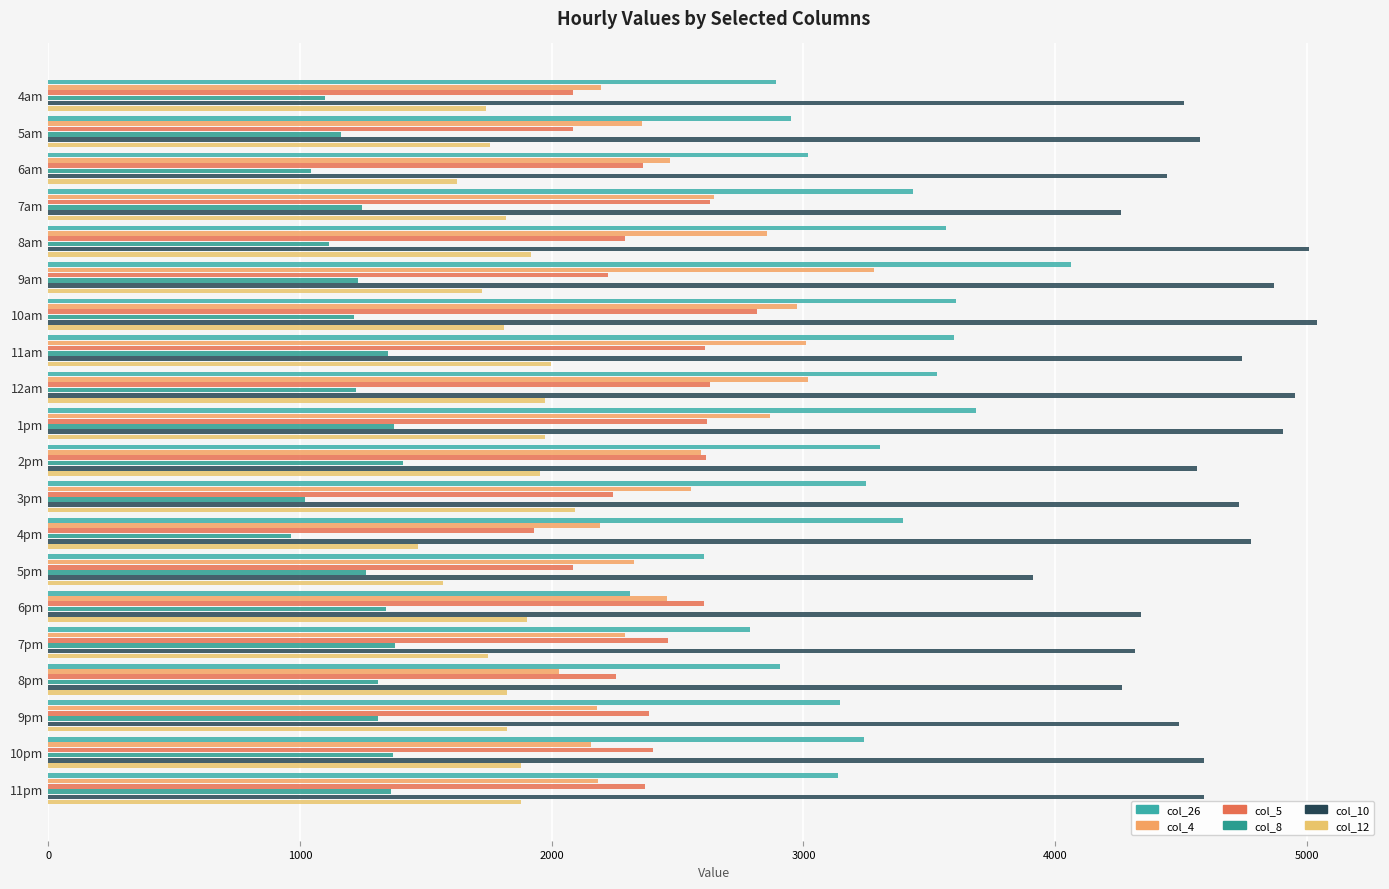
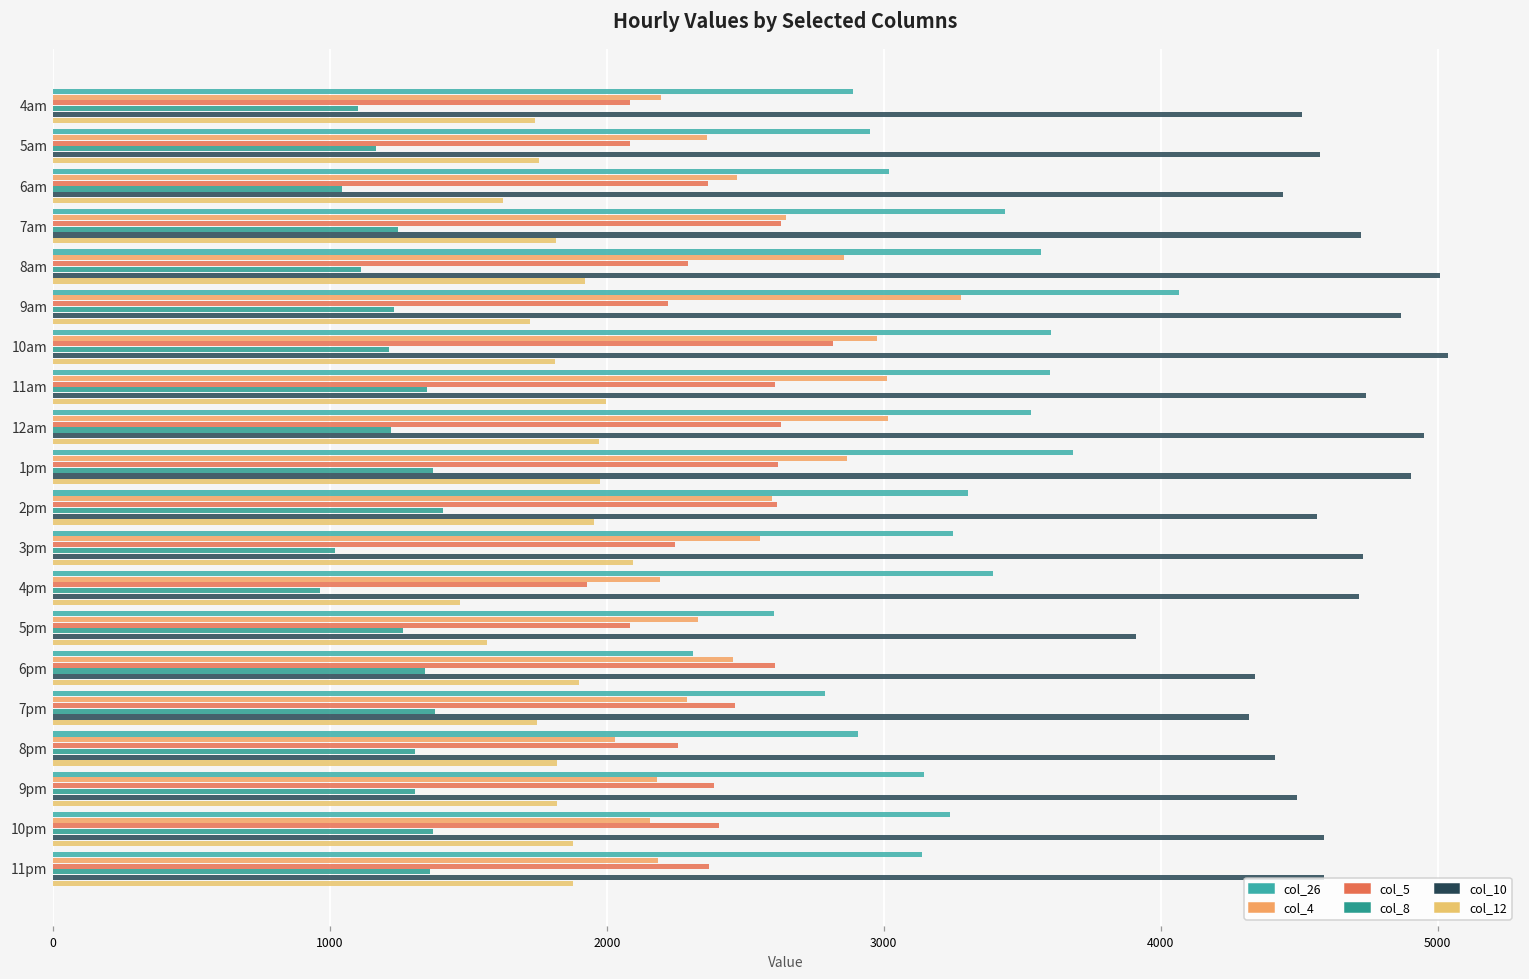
  {
    "col_10": {
      "4am": 4510,
      "5am": 4570,
      "6am": 4440,
-     "7am": 4260,
+     "7am": 4720,
      "8am": 5010,
      "9am": 4870,
      "10am": 5040,
      "11am": 4740,
      "12am": 4950,
      "1pm": 4900,
      "2pm": 4560,
      "3pm": 4730,
-     "4pm": 4780,
+     "4pm": 4710,
      "5pm": 3910,
      "6pm": 4340,
      "7pm": 4320,
-     "8pm": 4260,
+     "8pm": 4410,
      "9pm": 4490,
      "10pm": 4590,
      "11pm": 4590
    }
  }
